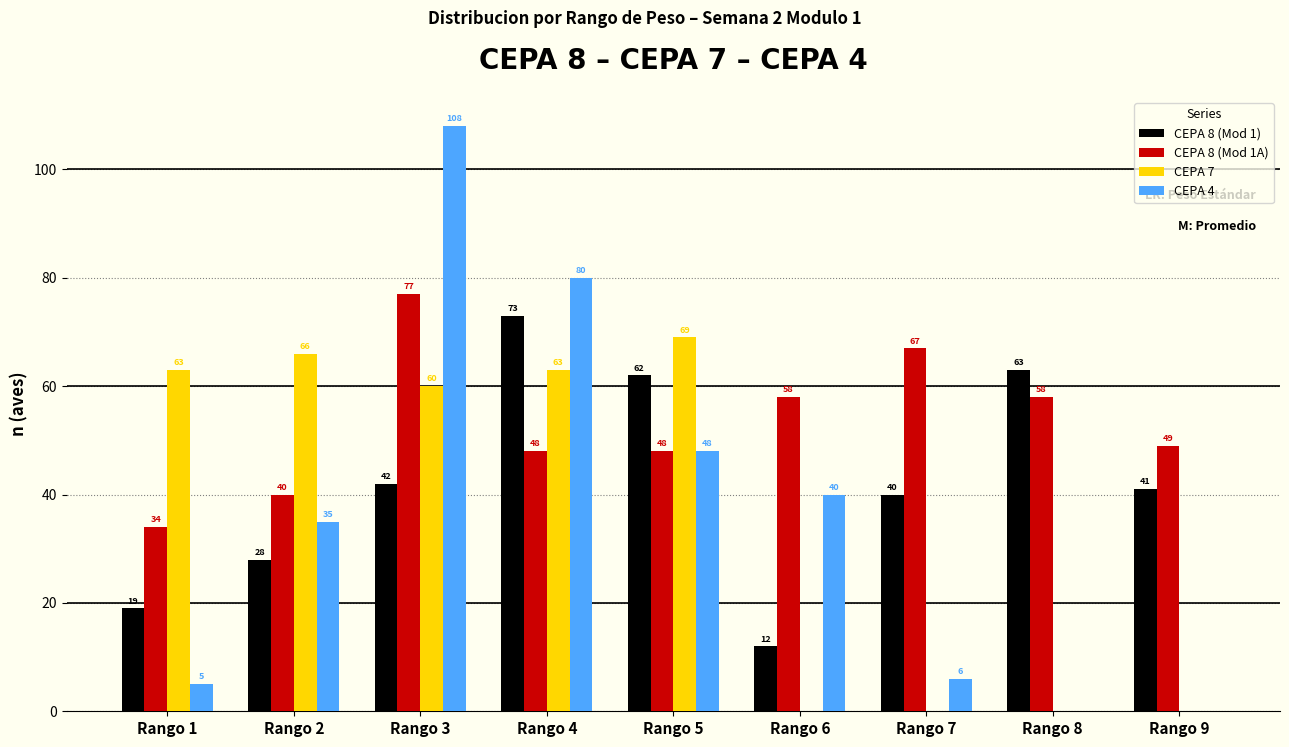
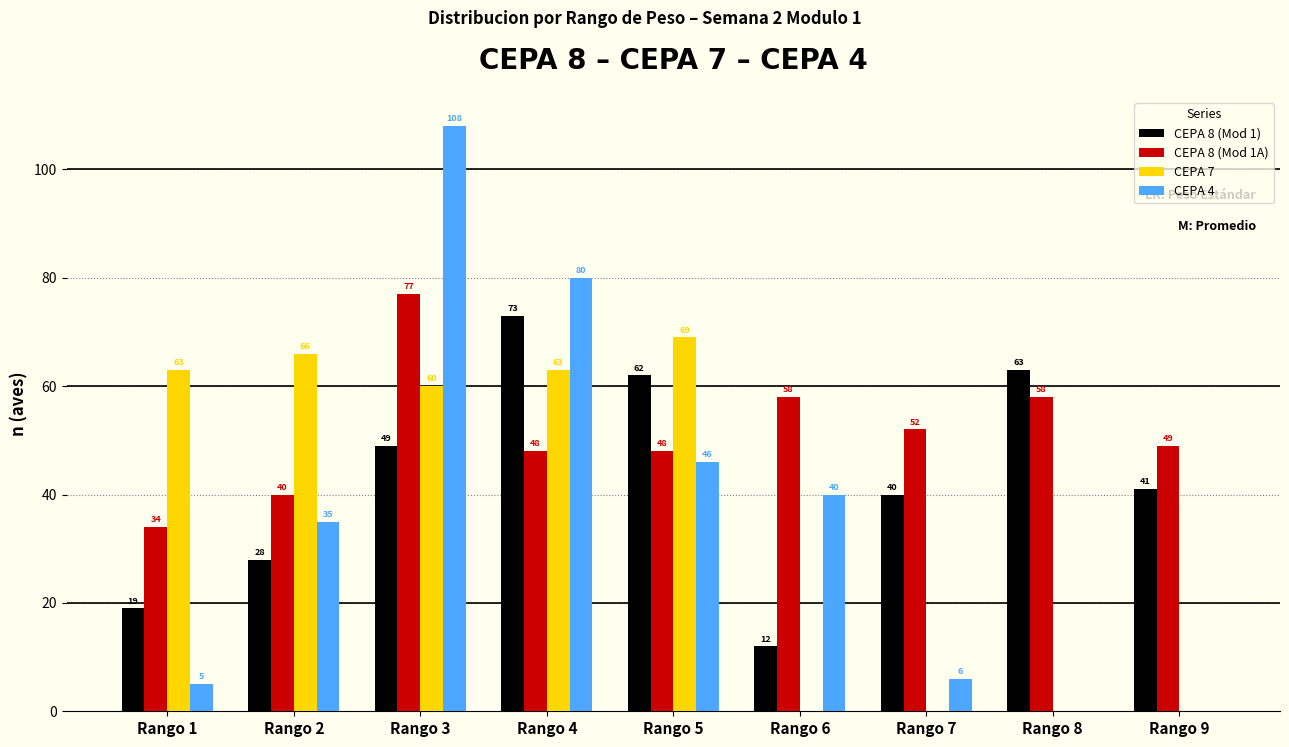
  {
    "CEPA 8 (Mod 1)": {
      "Rango 1": 19,
      "Rango 2": 28,
-     "Rango 3": 42,
+     "Rango 3": 49,
      "Rango 4": 73,
      "Rango 5": 62,
      "Rango 6": 12,
      "Rango 7": 40,
      "Rango 8": 63,
      "Rango 9": 41
    },
    "CEPA 8 (Mod 1A)": {
      "Rango 1": 34,
      "Rango 2": 40,
      "Rango 3": 77,
      "Rango 4": 48,
      "Rango 5": 48,
      "Rango 6": 58,
-     "Rango 7": 67,
+     "Rango 7": 52,
      "Rango 8": 58,
      "Rango 9": 49
    },
    "CEPA 7": {
      "Rango 1": 63,
      "Rango 2": 66,
      "Rango 3": 60,
      "Rango 4": 63,
      "Rango 5": 69
    },
    "CEPA 4": {
      "Rango 1": 5,
      "Rango 2": 35,
      "Rango 3": 108,
      "Rango 4": 80,
-     "Rango 5": 48,
+     "Rango 5": 46,
      "Rango 6": 40,
      "Rango 7": 6
    }
  }
